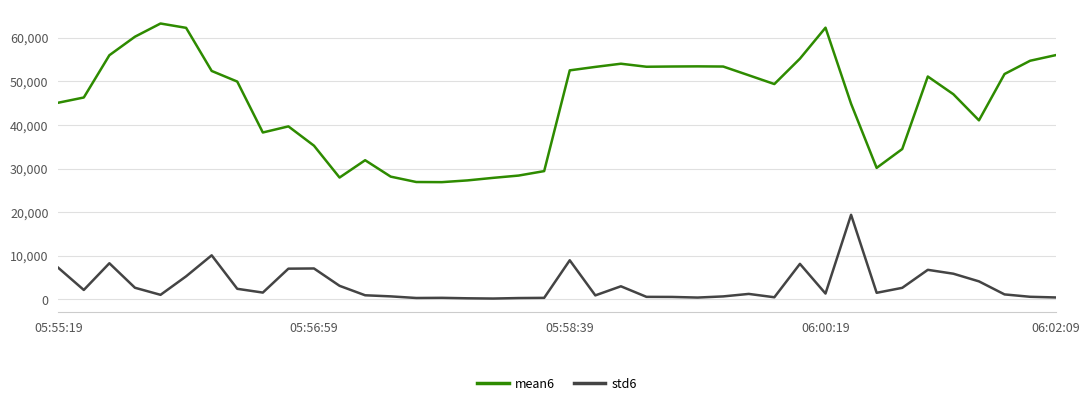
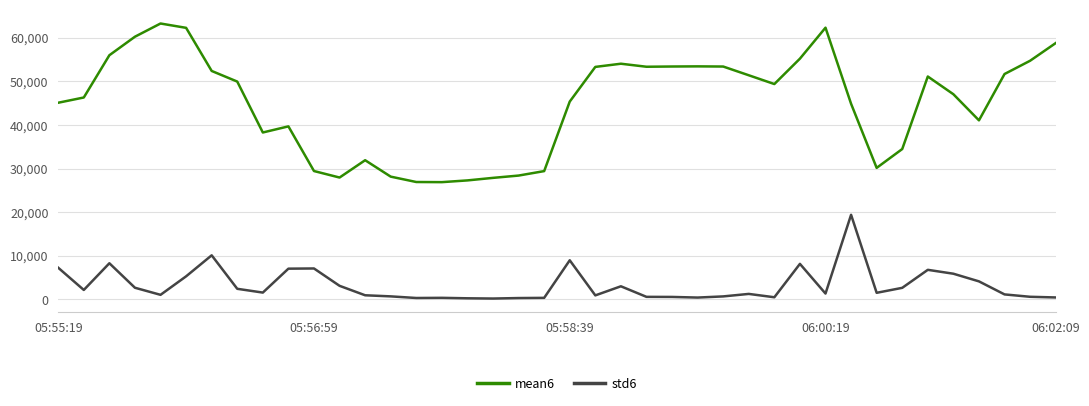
  {
    "mean6": {
      "05:55:19": "45,000",
-     "05:56:59": "35,000",
-     "05:58:39": "53,000",
+     "05:56:59": "29,000",
+     "05:58:39": "45,000",
      "06:00:19": "62,000",
-     "06:02:09": "56,000"
+     "06:02:09": "59,000"
    },
    "std6": {
      "05:55:19": "7,000",
      "05:56:59": "7,000",
      "05:58:39": "9,000",
      "06:00:19": "1,000",
      "06:02:09": "0"
    }
  }
